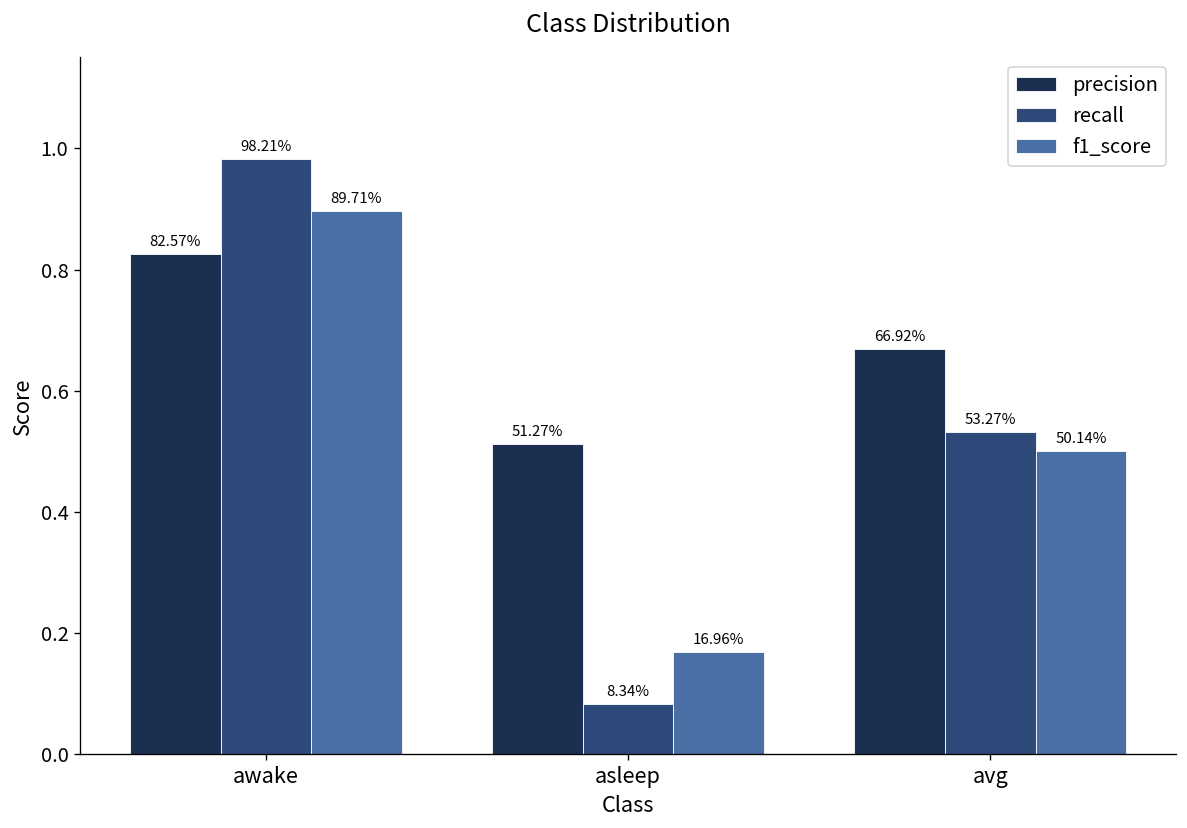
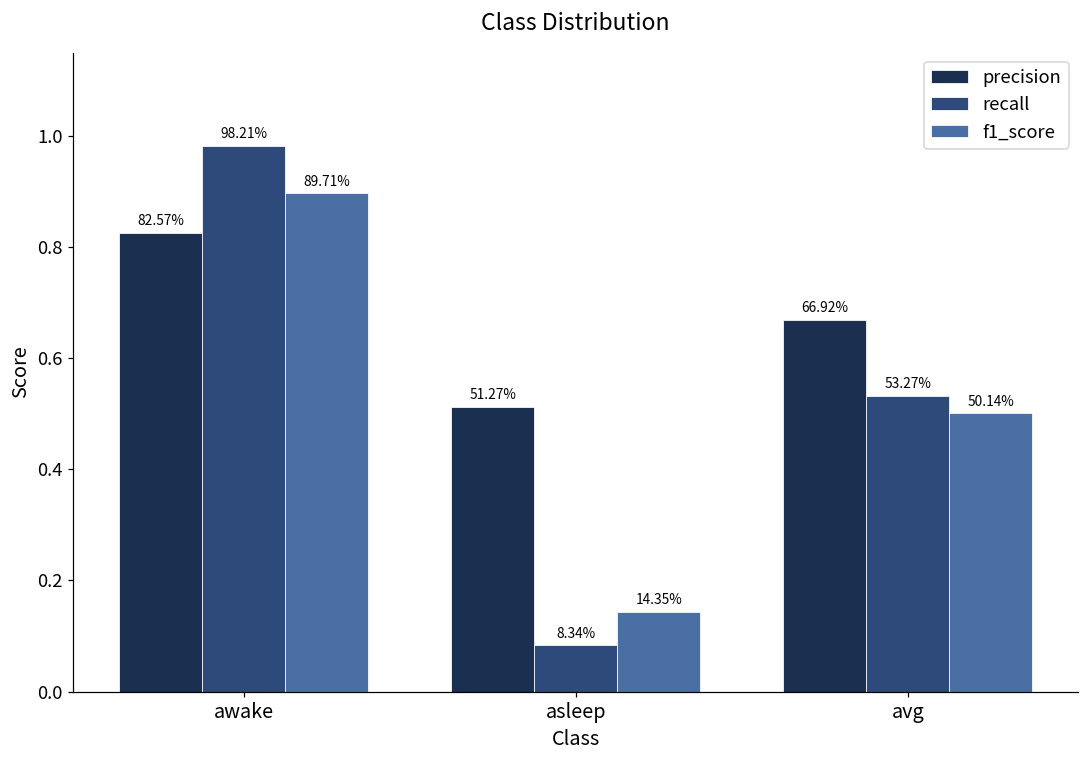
  {
    "f1_score": {
      "awake": "89.71%",
-     "asleep": "16.96%",
+     "asleep": "14.35%",
      "avg": "50.14%"
    }
  }
